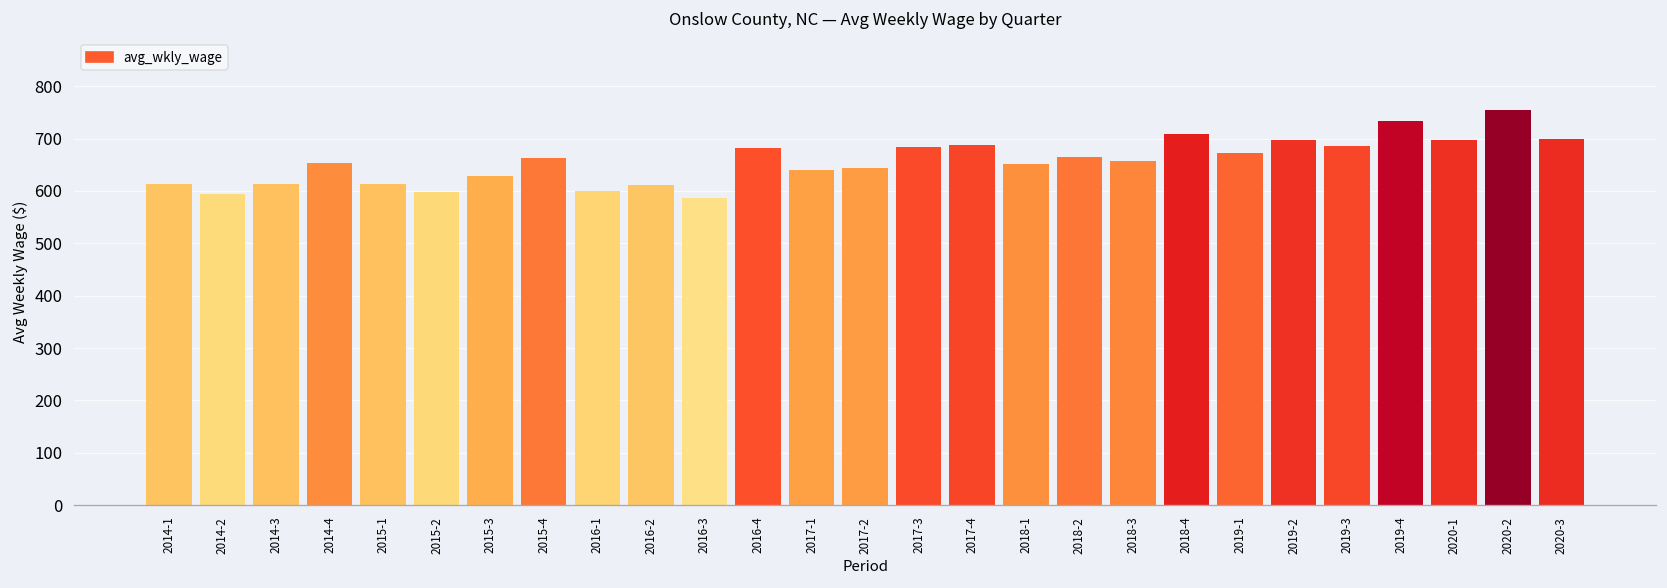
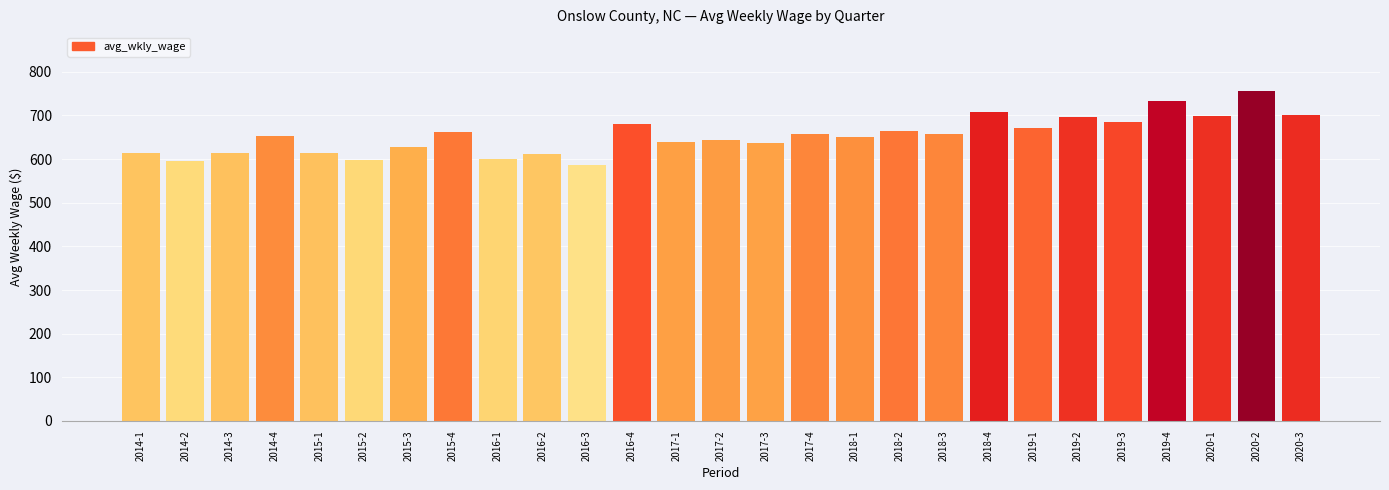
  {
    "2014-1": 610,
    "2014-2": 600,
    "2014-3": 610,
    "2014-4": 650,
    "2015-1": 610,
    "2015-2": 600,
    "2015-3": 630,
    "2015-4": 660,
    "2016-1": 600,
    "2016-2": 610,
    "2016-3": 590,
    "2016-4": 680,
    "2017-1": 640,
    "2017-2": 640,
-   "2017-3": 680,
-   "2017-4": 690,
+   "2017-3": 640,
+   "2017-4": 660,
    "2018-1": 650,
    "2018-2": 660,
    "2018-3": 660,
    "2018-4": 710,
    "2019-1": 670,
    "2019-2": 700,
    "2019-3": 690,
    "2019-4": 730,
    "2020-1": 700,
    "2020-2": 760,
    "2020-3": 700
  }
